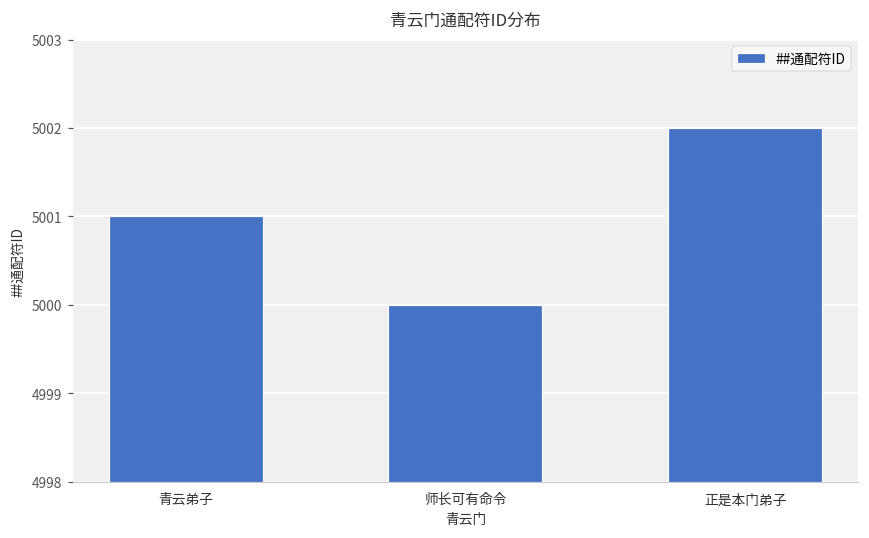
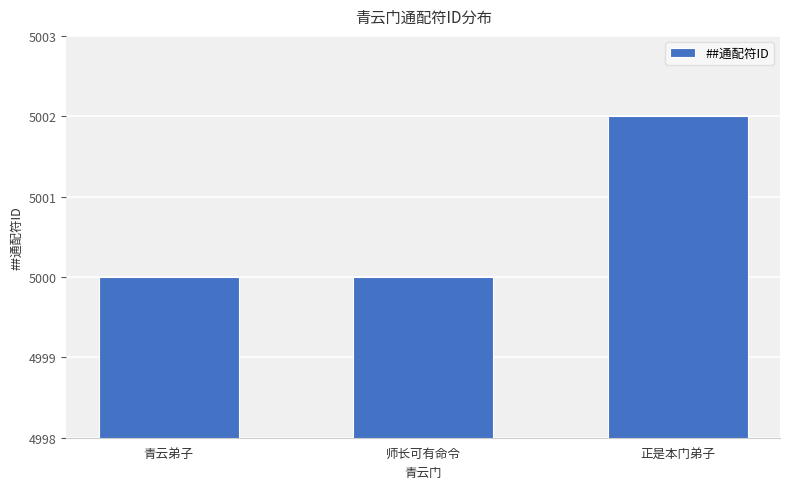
  {
-   "青云弟子": 5001,
+   "青云弟子": 5000,
    "师长可有命令": 5000,
    "正是本门弟子": 5002
  }
